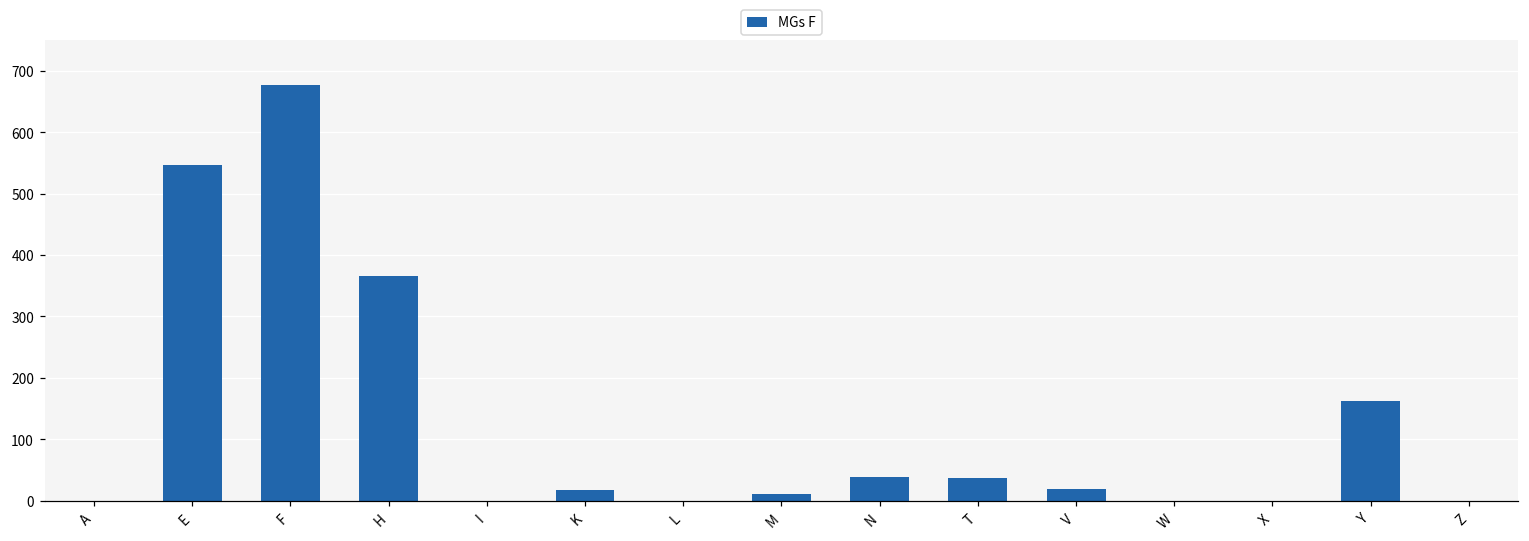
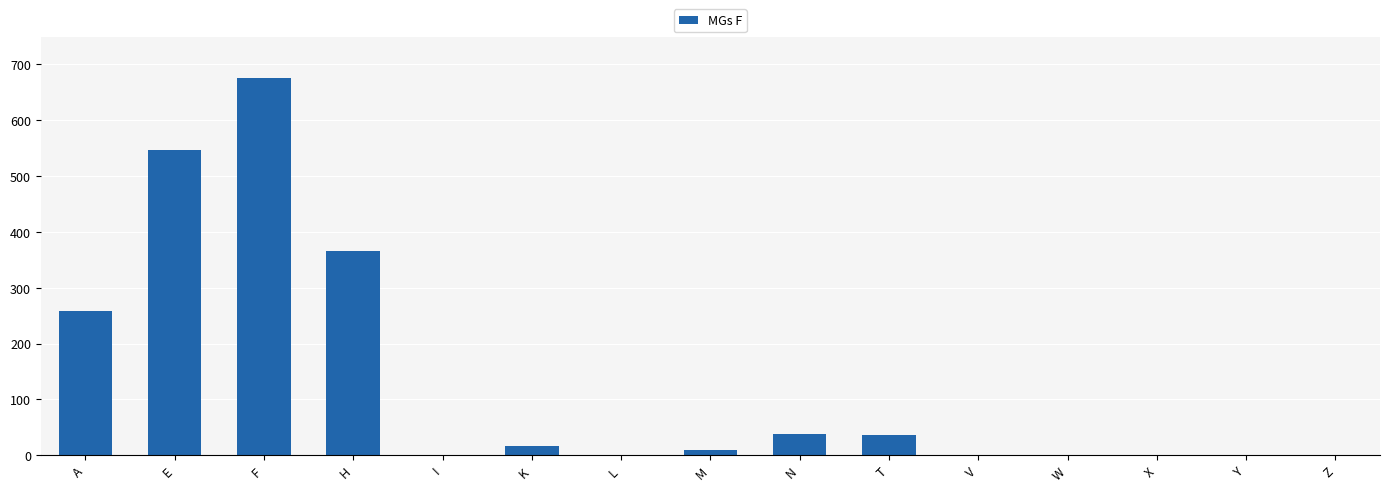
  {
-   "A": 0,
+   "A": 260,
    "E": 550,
    "F": 680,
    "H": 370,
    "I": 0,
    "K": 20,
    "L": 0,
    "M": 10,
    "N": 40,
    "T": 40,
-   "V": 20,
+   "V": 0,
    "W": 0,
    "X": 0,
-   "Y": 160,
+   "Y": 0,
    "Z": 0
  }
